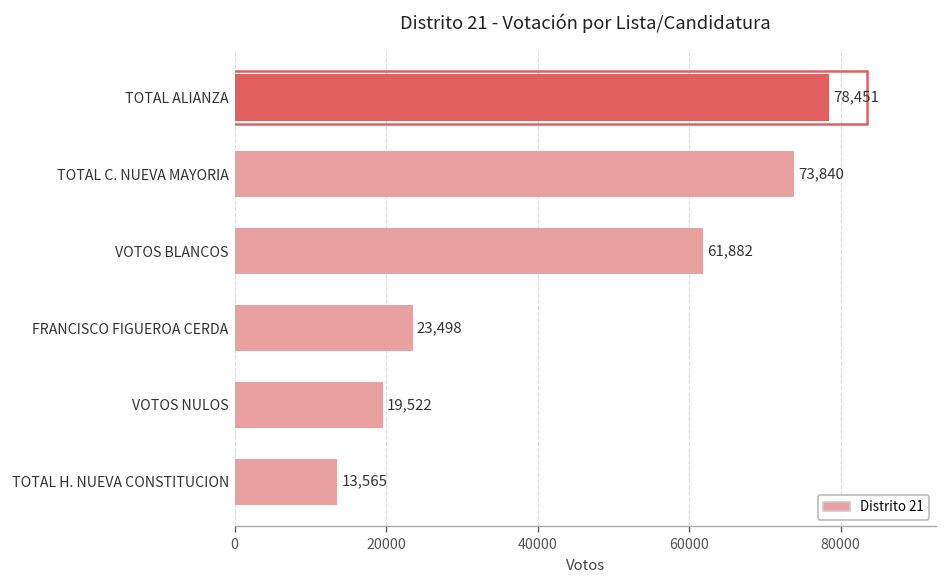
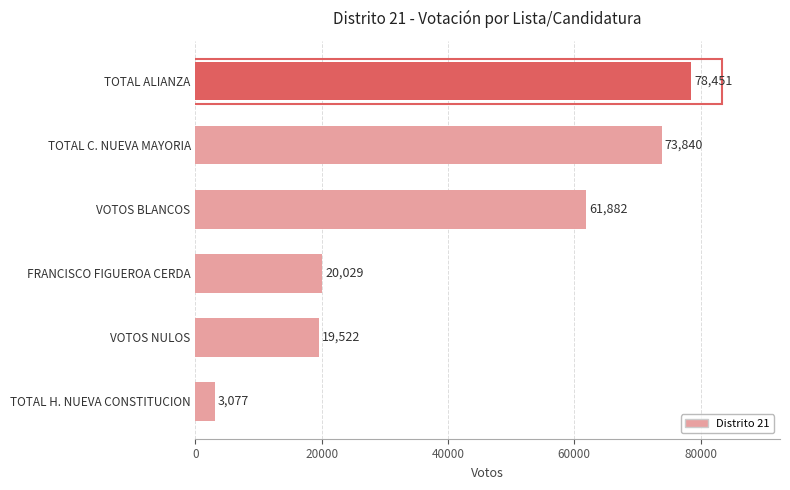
  {
    "TOTAL ALIANZA": "78,451",
    "TOTAL C. NUEVA MAYORIA": "73,840",
    "VOTOS BLANCOS": "61,882",
-   "FRANCISCO FIGUEROA CERDA": "23,498",
+   "FRANCISCO FIGUEROA CERDA": "20,029",
    "VOTOS NULOS": "19,522",
-   "TOTAL H. NUEVA CONSTITUCION": "13,565"
+   "TOTAL H. NUEVA CONSTITUCION": "3,077"
  }
